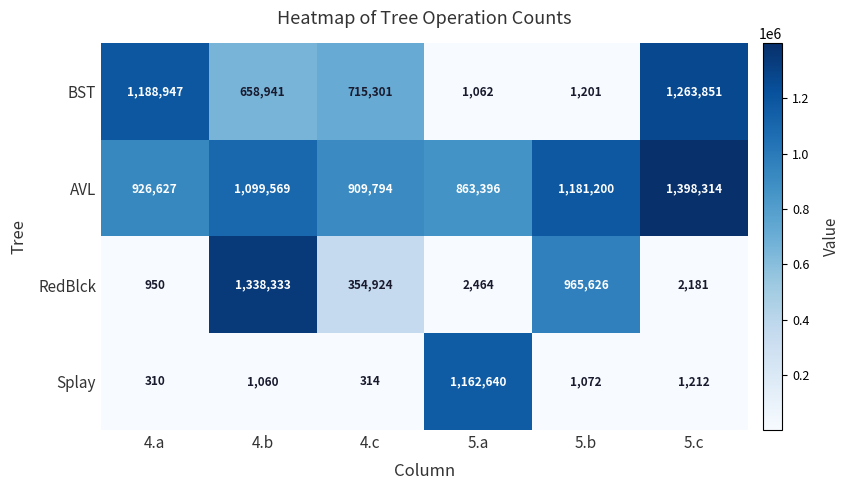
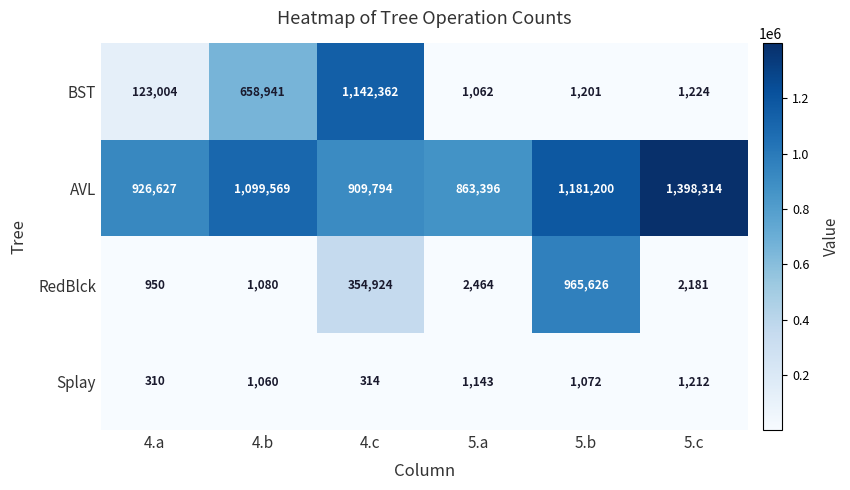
  {
    "BST": {
-     "4.a": "1,188,947",
+     "4.a": "123,004",
      "4.b": "658,941",
-     "4.c": "715,301",
+     "4.c": "1,142,362",
      "5.a": "1,062",
      "5.b": "1,201",
-     "5.c": "1,263,851"
+     "5.c": "1,224"
    },
    "AVL": {
      "4.a": "926,627",
      "4.b": "1,099,569",
      "4.c": "909,794",
      "5.a": "863,396",
      "5.b": "1,181,200",
      "5.c": "1,398,314"
    },
    "RedBlck": {
      "4.a": "950",
-     "4.b": "1,338,333",
+     "4.b": "1,080",
      "4.c": "354,924",
      "5.a": "2,464",
      "5.b": "965,626",
      "5.c": "2,181"
    },
    "Splay": {
      "4.a": "310",
      "4.b": "1,060",
      "4.c": "314",
-     "5.a": "1,162,640",
+     "5.a": "1,143",
      "5.b": "1,072",
      "5.c": "1,212"
    }
  }
